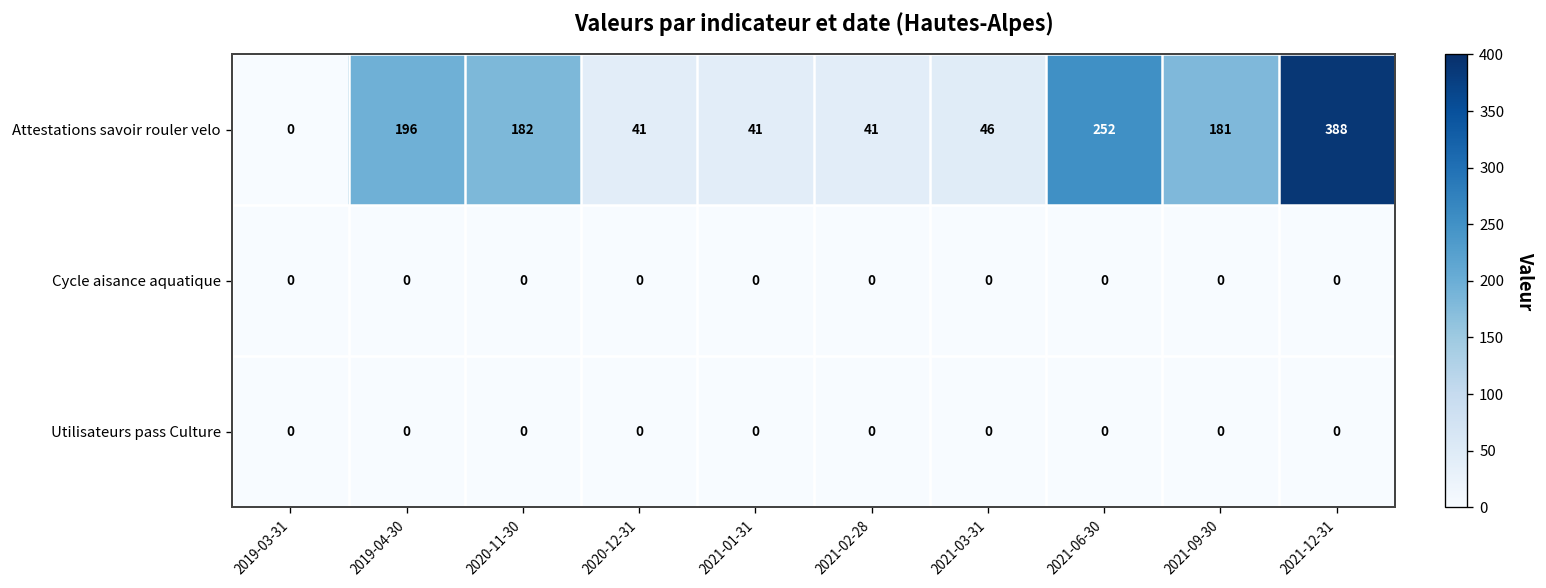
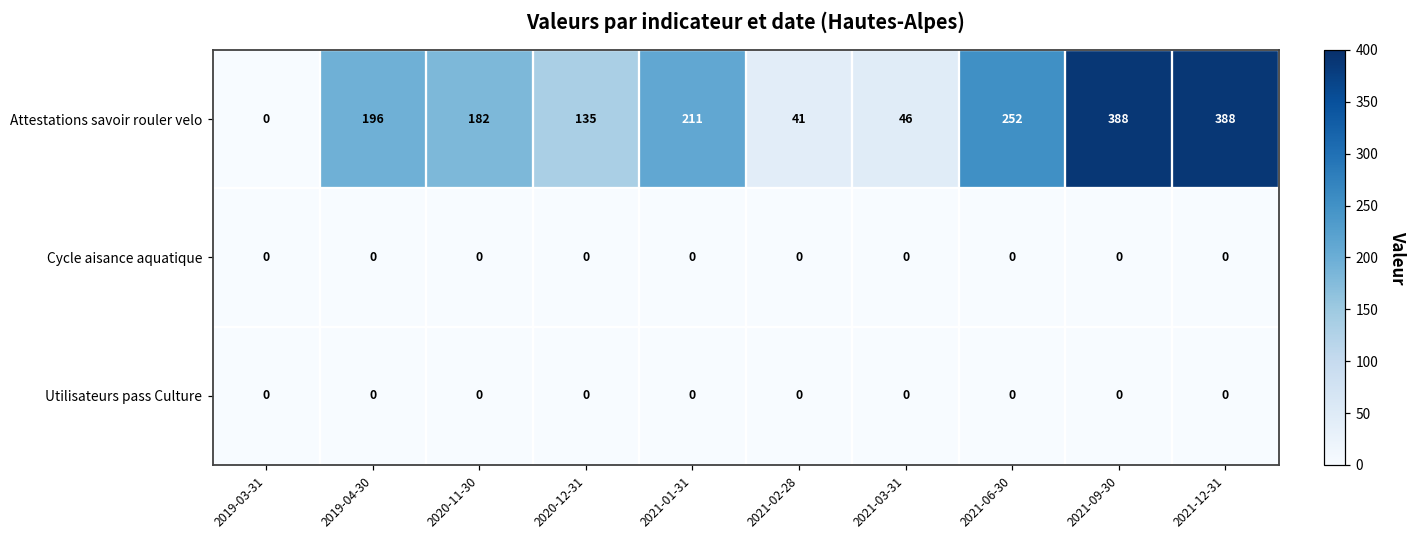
  {
    "Attestations savoir rouler velo": {
      "2019-03-31": 0,
      "2019-04-30": 196,
      "2020-11-30": 182,
-     "2020-12-31": 41,
-     "2021-01-31": 41,
+     "2020-12-31": 135,
+     "2021-01-31": 211,
      "2021-02-28": 41,
      "2021-03-31": 46,
      "2021-06-30": 252,
-     "2021-09-30": 181,
+     "2021-09-30": 388,
      "2021-12-31": 388
    },
    "Cycle aisance aquatique": {
      "2019-03-31": 0,
      "2019-04-30": 0,
      "2020-11-30": 0,
      "2020-12-31": 0,
      "2021-01-31": 0,
      "2021-02-28": 0,
      "2021-03-31": 0,
      "2021-06-30": 0,
      "2021-09-30": 0,
      "2021-12-31": 0
    },
    "Utilisateurs pass Culture": {
      "2019-03-31": 0,
      "2019-04-30": 0,
      "2020-11-30": 0,
      "2020-12-31": 0,
      "2021-01-31": 0,
      "2021-02-28": 0,
      "2021-03-31": 0,
      "2021-06-30": 0,
      "2021-09-30": 0,
      "2021-12-31": 0
    }
  }
